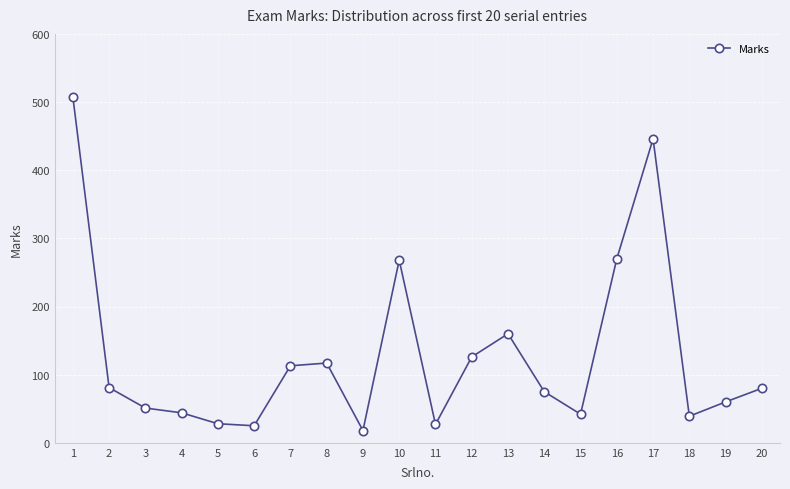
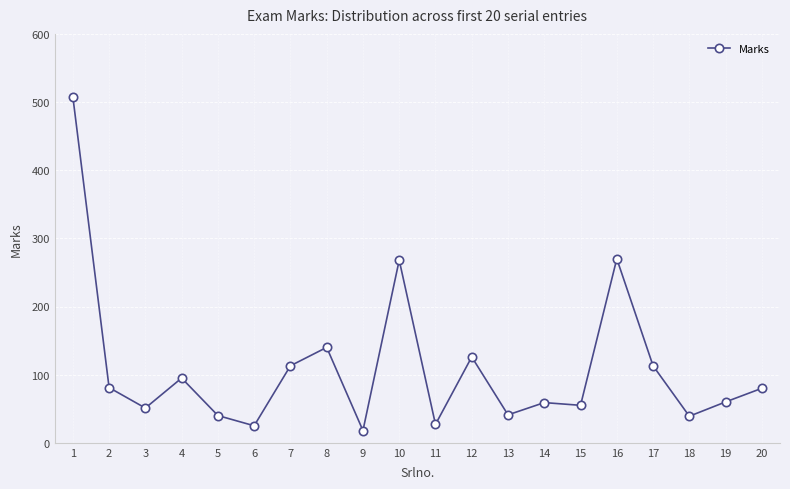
  {
    "1": 510,
    "2": 80,
    "3": 50,
-   "4": 40,
-   "5": 30,
+   "4": 100,
+   "5": 40,
    "6": 30,
    "7": 110,
-   "8": 120,
+   "8": 140,
    "9": 20,
    "10": 270,
    "11": 30,
    "12": 130,
-   "13": 160,
-   "14": 80,
-   "15": 40,
+   "13": 40,
+   "14": 60,
+   "15": 60,
    "16": 270,
-   "17": 450,
+   "17": 110,
    "18": 40,
    "19": 60,
    "20": 80
  }
